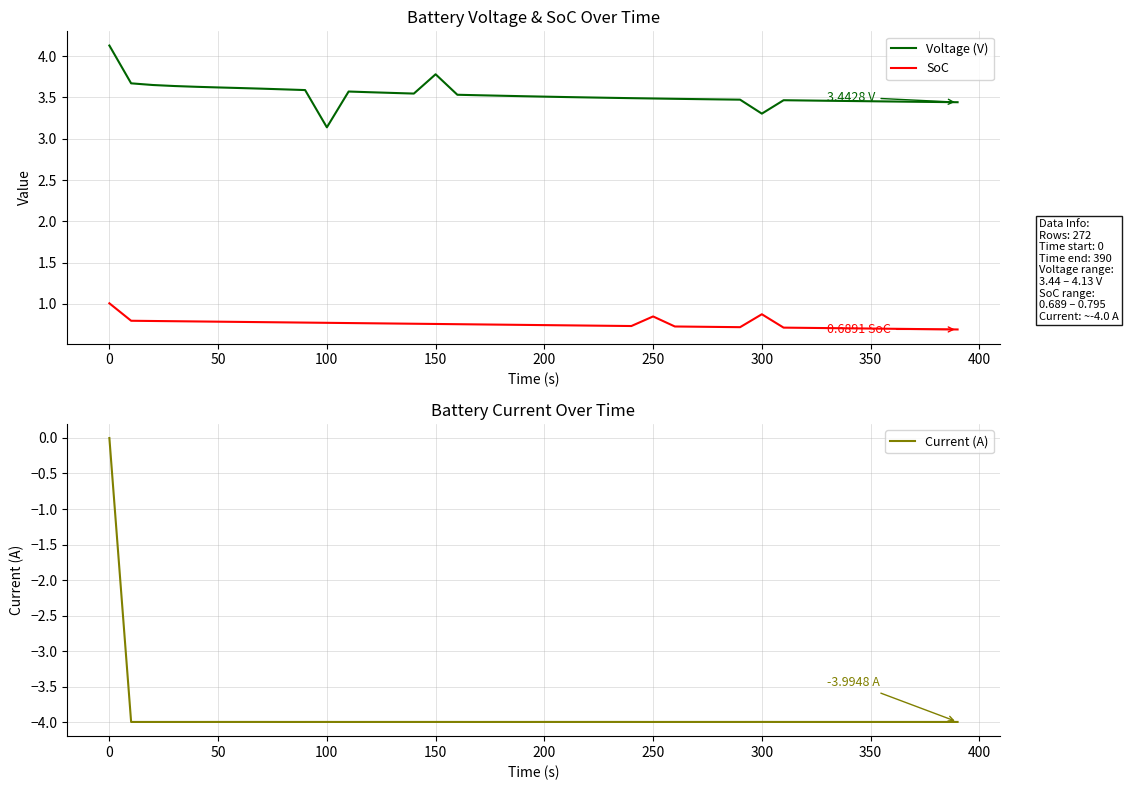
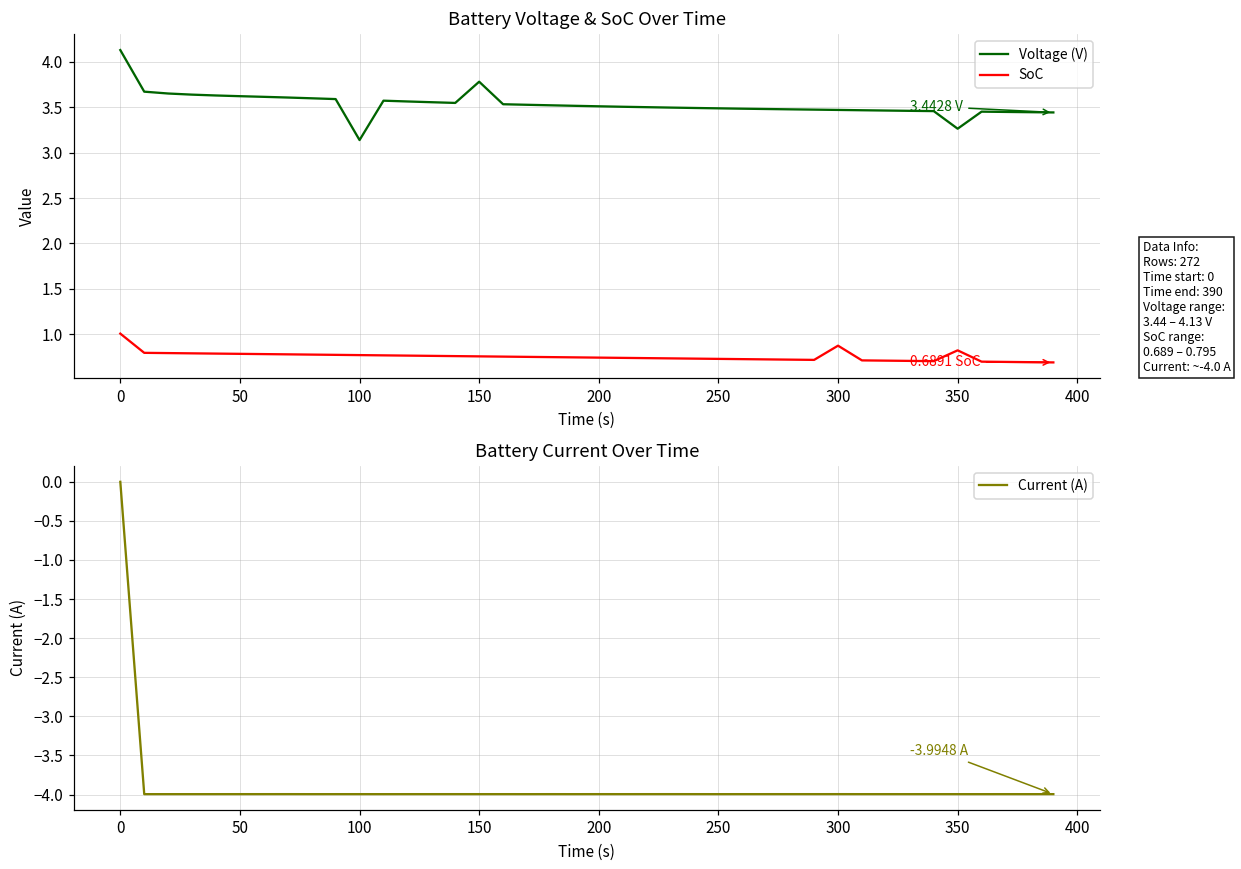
  {
    "Battery Voltage & SoC Over Time": {
      "Voltage (V)": {
        "0": 4.1,
        "50": 3.6,
        "100": 3.1,
        "150": 3.8,
        "200": 3.5,
        "250": 3.5,
-       "300": 3.3,
-       "350": 3.5
+       "300": 3.5,
+       "350": 3.3
      },
      "SoC": {
        "0": 1.0,
        "50": 0.8,
        "100": 0.8,
        "150": 0.8,
        "200": 0.7,
-       "250": 0.8,
+       "250": 0.7,
        "300": 0.9,
-       "350": 0.7
+       "350": 0.8
      }
    },
    "Battery Current Over Time": {
      "0": 0.0,
      "50": -4.0,
      "100": -4.0,
      "150": -4.0,
      "200": -4.0,
      "250": -4.0,
      "300": -4.0
    }
  }
